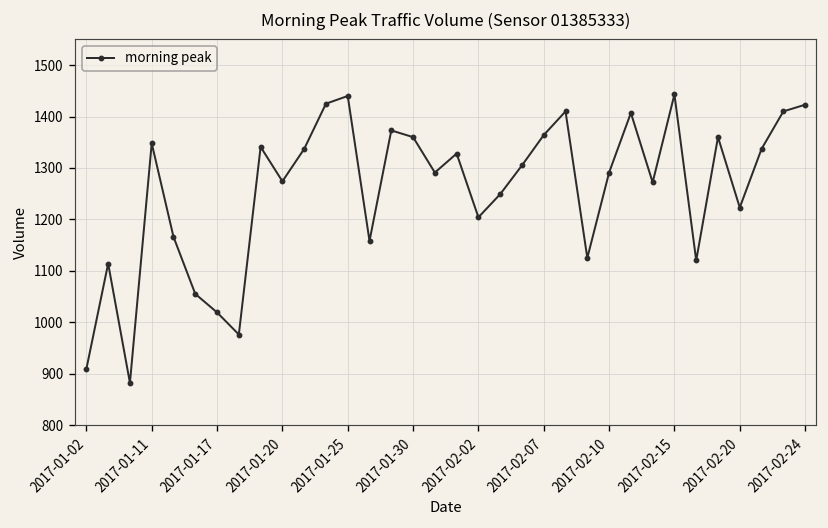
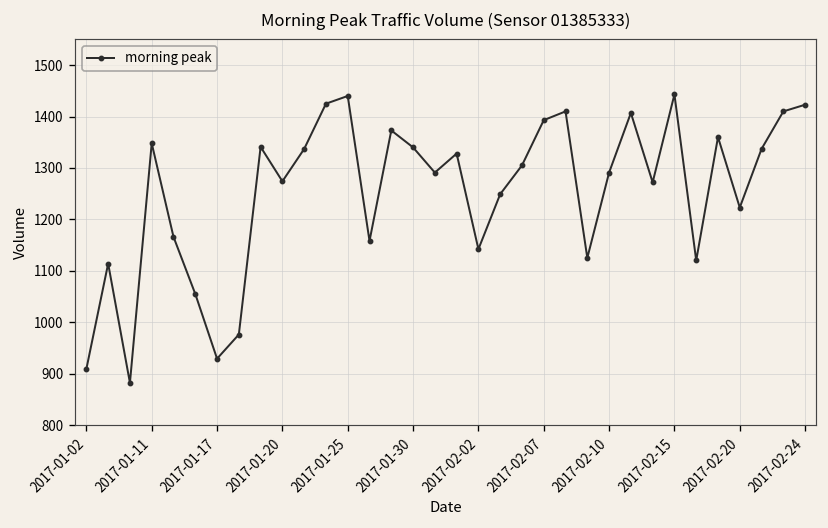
  {
    "2017-01-02": 910,
    "2017-01-11": 1350,
-   "2017-01-17": 1020,
+   "2017-01-17": 930,
    "2017-01-20": 1270,
    "2017-01-25": 1440,
-   "2017-01-30": 1360,
-   "2017-02-02": 1200,
-   "2017-02-07": 1360,
+   "2017-01-30": 1340,
+   "2017-02-02": 1140,
+   "2017-02-07": 1390,
    "2017-02-10": 1290,
    "2017-02-15": 1440,
    "2017-02-20": 1220,
    "2017-02-24": 1420
  }
